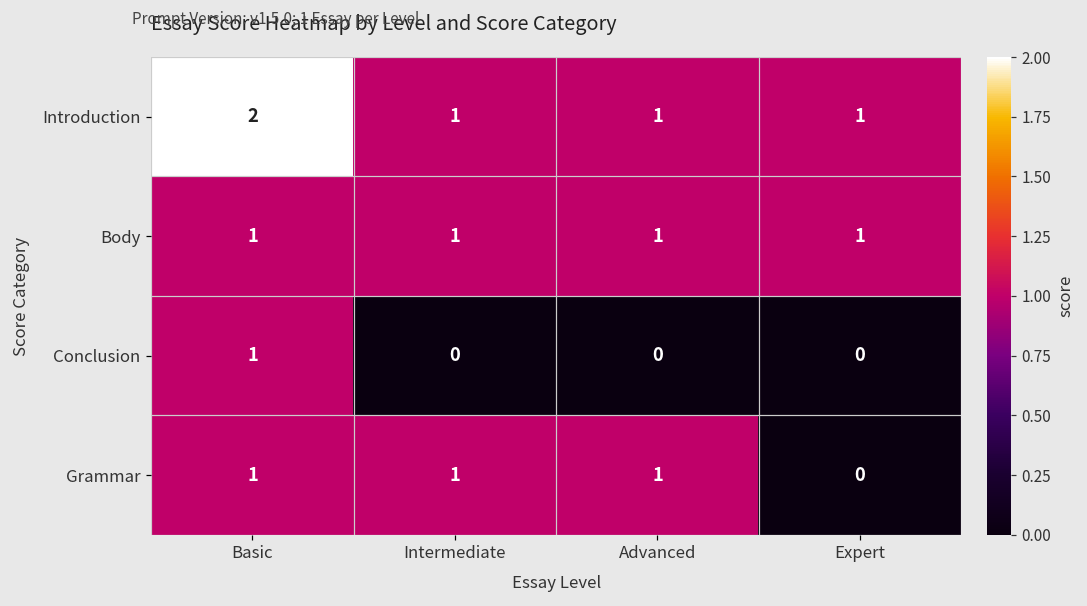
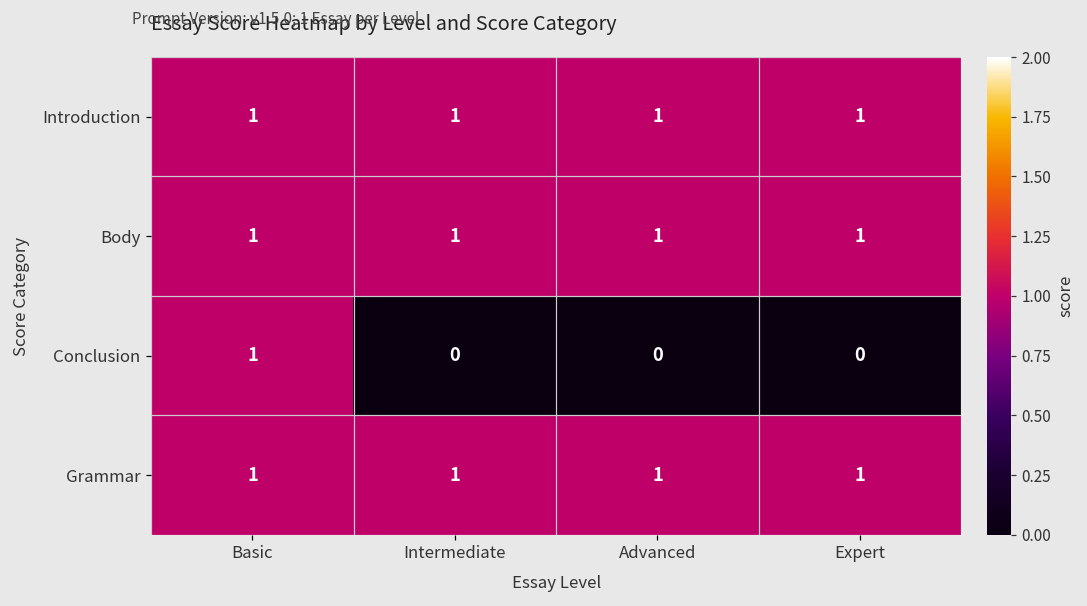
  {
    "Introduction": {
-     "Basic": 2,
+     "Basic": 1,
      "Intermediate": 1,
      "Advanced": 1,
      "Expert": 1
    },
    "Body": {
      "Basic": 1,
      "Intermediate": 1,
      "Advanced": 1,
      "Expert": 1
    },
    "Conclusion": {
      "Basic": 1,
      "Intermediate": 0,
      "Advanced": 0,
      "Expert": 0
    },
    "Grammar": {
      "Basic": 1,
      "Intermediate": 1,
      "Advanced": 1,
-     "Expert": 0
+     "Expert": 1
    }
  }
